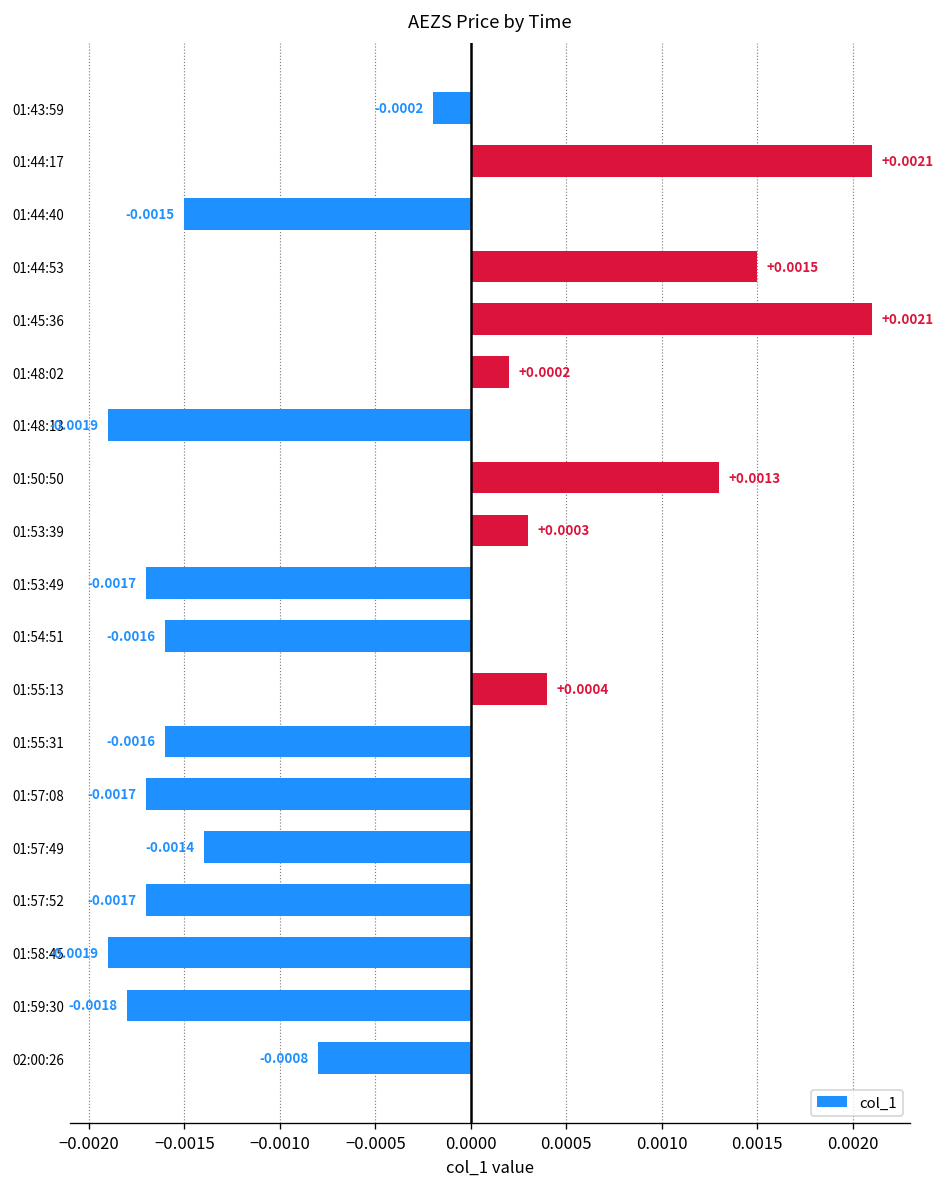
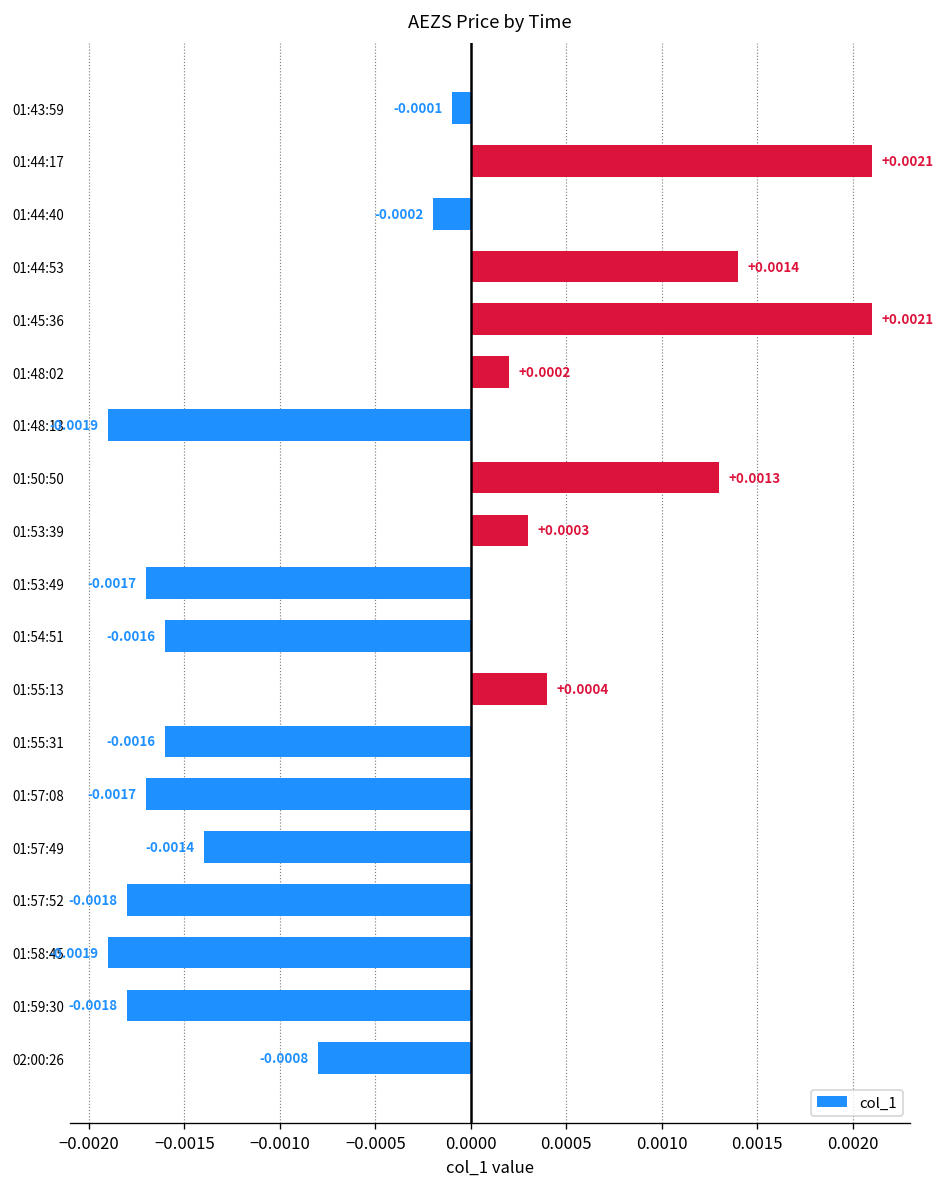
  {
-   "01:43:59": "-0.0002",
+   "01:43:59": "-0.0001",
    "01:44:17": "+0.0021",
-   "01:44:40": "-0.0015",
-   "01:44:53": "+0.0015",
+   "01:44:40": "-0.0002",
+   "01:44:53": "+0.0014",
    "01:45:36": "+0.0021",
    "01:48:02": "+0.0002",
    "01:48:13": "-0.0019",
    "01:50:50": "+0.0013",
    "01:53:39": "+0.0003",
    "01:53:49": "-0.0017",
    "01:54:51": "-0.0016",
    "01:55:13": "+0.0004",
    "01:55:31": "-0.0016",
    "01:57:08": "-0.0017",
    "01:57:49": "-0.0014",
-   "01:57:52": "-0.0017",
+   "01:57:52": "-0.0018",
    "01:58:45": "-0.0019",
    "01:59:30": "-0.0018",
    "02:00:26": "-0.0008"
  }
